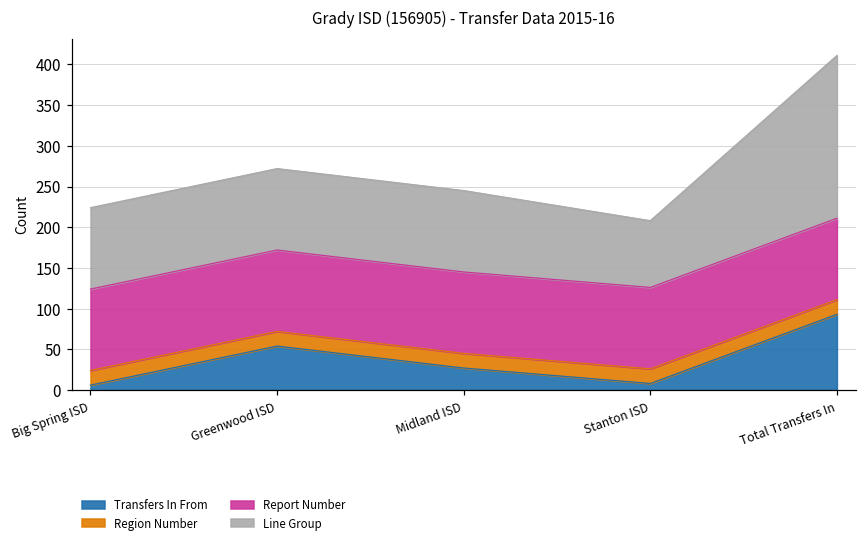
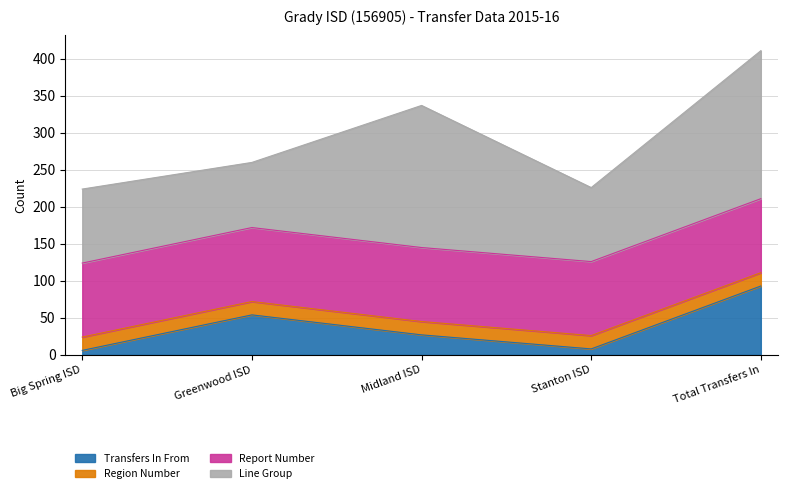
  {
    "Transfers In From": {
      "Big Spring ISD": 10,
      "Greenwood ISD": 50,
      "Midland ISD": 30,
      "Stanton ISD": 10,
      "Total Transfers In": 90
    },
    "Region Number": {
      "Big Spring ISD": 20,
      "Greenwood ISD": 20,
      "Midland ISD": 20,
      "Stanton ISD": 20,
      "Total Transfers In": 20
    },
    "Report Number": {
      "Big Spring ISD": 100,
      "Greenwood ISD": 100,
      "Midland ISD": 100,
      "Stanton ISD": 100,
      "Total Transfers In": 100
    },
    "Line Group": {
      "Big Spring ISD": 100,
-     "Greenwood ISD": 100,
-     "Midland ISD": 100,
-     "Stanton ISD": 80,
+     "Greenwood ISD": 90,
+     "Midland ISD": 190,
+     "Stanton ISD": 100,
      "Total Transfers In": 200
    }
  }
